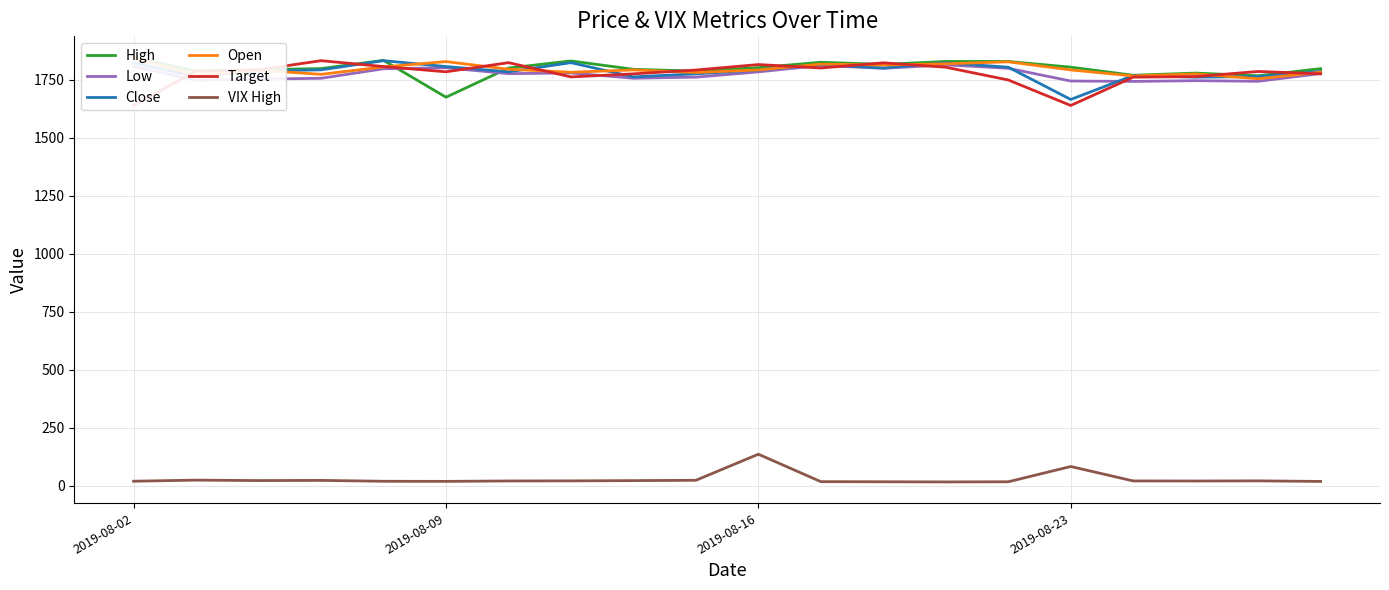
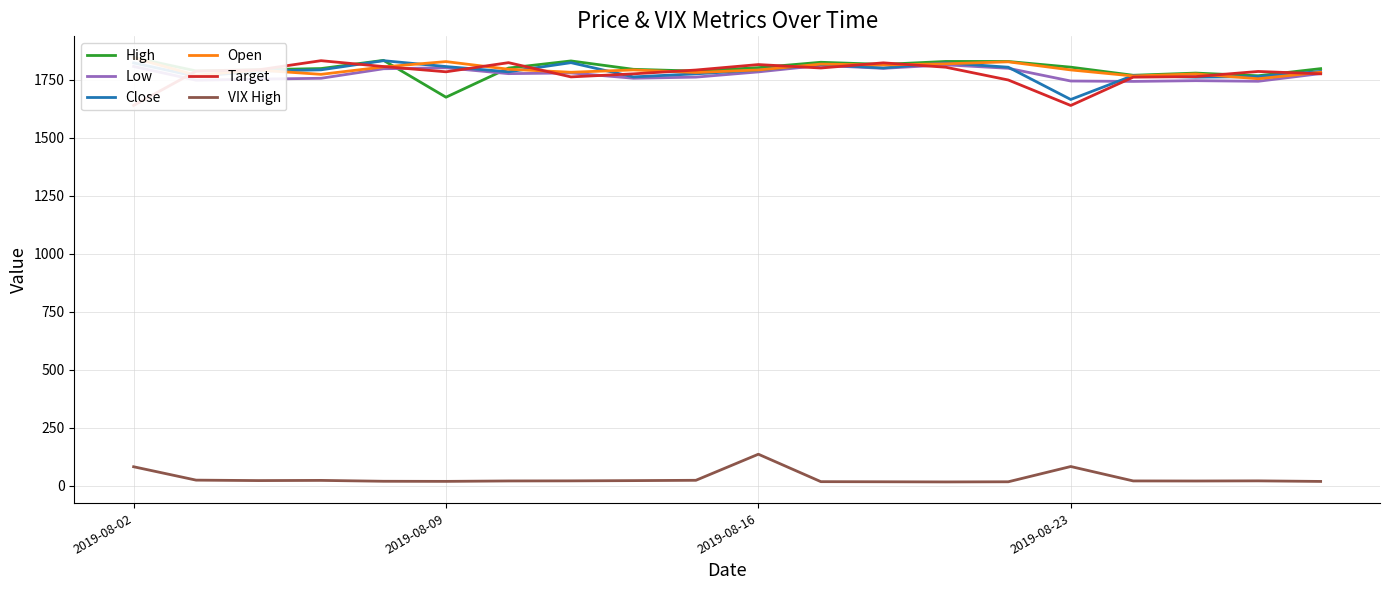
  {
    "High": {
      "2019-08-09": 1680,
      "2019-08-23": 1800
    },
    "Low": {
      "2019-08-23": 1750
    },
    "Close": {
      "2019-08-23": 1670
    },
    "Open": {
      "2019-08-09": 1830,
      "2019-08-23": 1790
    },
    "Target": {
      "2019-08-09": 1780,
      "2019-08-16": 1820,
      "2019-08-23": 1640
    },
    "VIX High": {
-     "2019-08-02": 20,
+     "2019-08-02": 80,
      "2019-08-09": 20,
      "2019-08-16": 140,
      "2019-08-23": 80
    }
  }
